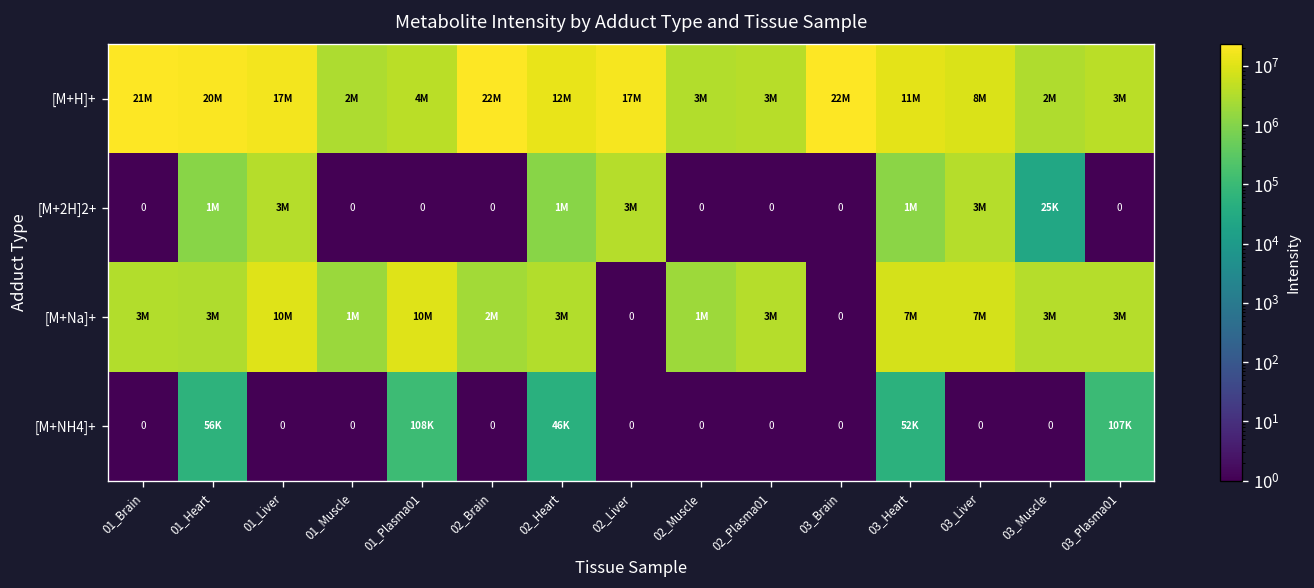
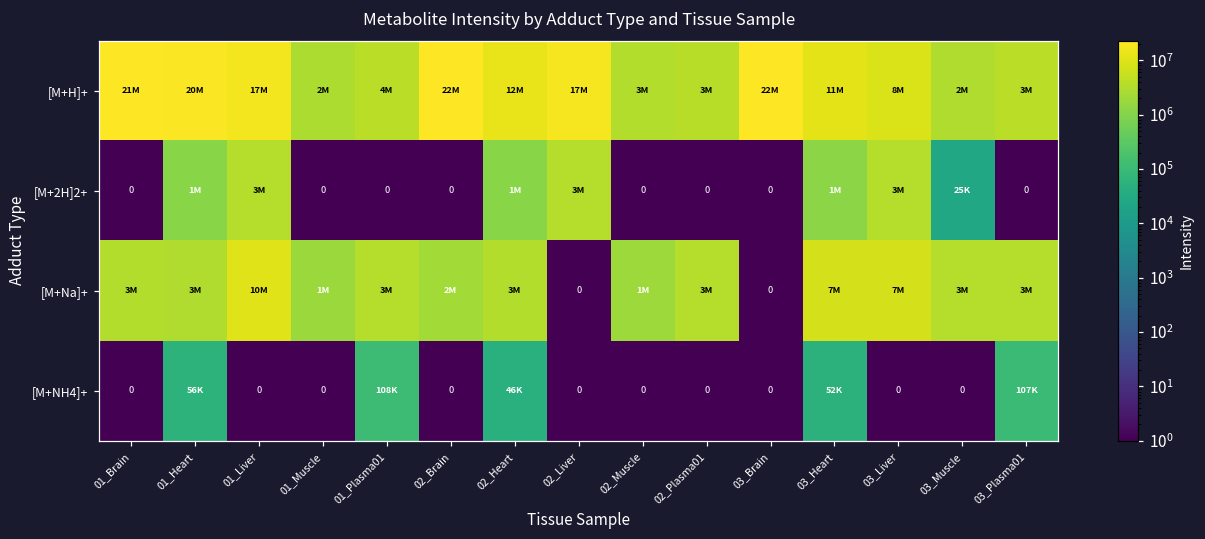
  {
    "[M+H]+": {
      "01_Brain": "21M",
      "01_Heart": "20M",
      "01_Liver": "17M",
      "01_Muscle": "2M",
      "01_Plasma01": "4M",
      "02_Brain": "22M",
      "02_Heart": "12M",
      "02_Liver": "17M",
      "02_Muscle": "3M",
      "02_Plasma01": "3M",
      "03_Brain": "22M",
      "03_Heart": "11M",
      "03_Liver": "8M",
      "03_Muscle": "2M",
      "03_Plasma01": "3M"
    },
    "[M+2H]2+": {
      "01_Brain": "0",
      "01_Heart": "1M",
      "01_Liver": "3M",
      "01_Muscle": "0",
      "01_Plasma01": "0",
      "02_Brain": "0",
      "02_Heart": "1M",
      "02_Liver": "3M",
      "02_Muscle": "0",
      "02_Plasma01": "0",
      "03_Brain": "0",
      "03_Heart": "1M",
      "03_Liver": "3M",
      "03_Muscle": "25K",
      "03_Plasma01": "0"
    },
    "[M+Na]+": {
      "01_Brain": "3M",
      "01_Heart": "3M",
      "01_Liver": "10M",
      "01_Muscle": "1M",
-     "01_Plasma01": "10M",
+     "01_Plasma01": "3M",
      "02_Brain": "2M",
      "02_Heart": "3M",
      "02_Liver": "0",
      "02_Muscle": "1M",
      "02_Plasma01": "3M",
      "03_Brain": "0",
      "03_Heart": "7M",
      "03_Liver": "7M",
      "03_Muscle": "3M",
      "03_Plasma01": "3M"
    },
    "[M+NH4]+": {
      "01_Brain": "0",
      "01_Heart": "56K",
      "01_Liver": "0",
      "01_Muscle": "0",
      "01_Plasma01": "108K",
      "02_Brain": "0",
      "02_Heart": "46K",
      "02_Liver": "0",
      "02_Muscle": "0",
      "02_Plasma01": "0",
      "03_Brain": "0",
      "03_Heart": "52K",
      "03_Liver": "0",
      "03_Muscle": "0",
      "03_Plasma01": "107K"
    }
  }
